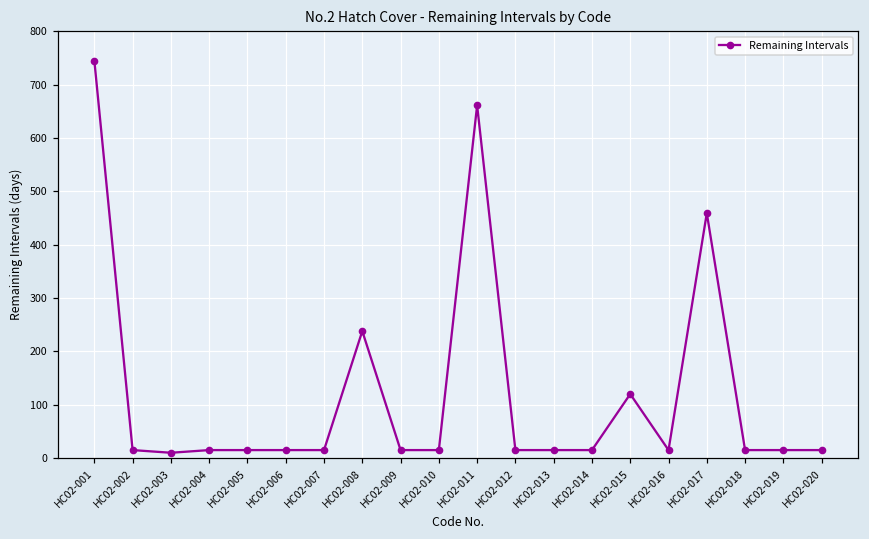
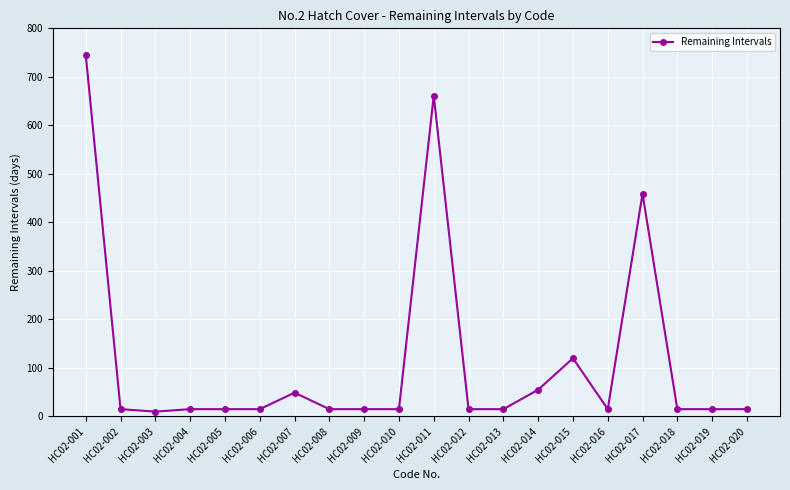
  {
    "HC02-001": 750,
    "HC02-002": 20,
    "HC02-003": 10,
    "HC02-004": 20,
    "HC02-005": 20,
    "HC02-006": 20,
-   "HC02-007": 20,
-   "HC02-008": 240,
+   "HC02-007": 50,
+   "HC02-008": 20,
    "HC02-009": 20,
    "HC02-010": 20,
    "HC02-011": 660,
    "HC02-012": 20,
    "HC02-013": 20,
-   "HC02-014": 20,
+   "HC02-014": 60,
    "HC02-015": 120,
    "HC02-016": 20,
    "HC02-017": 460,
    "HC02-018": 20,
    "HC02-019": 20,
    "HC02-020": 20
  }
